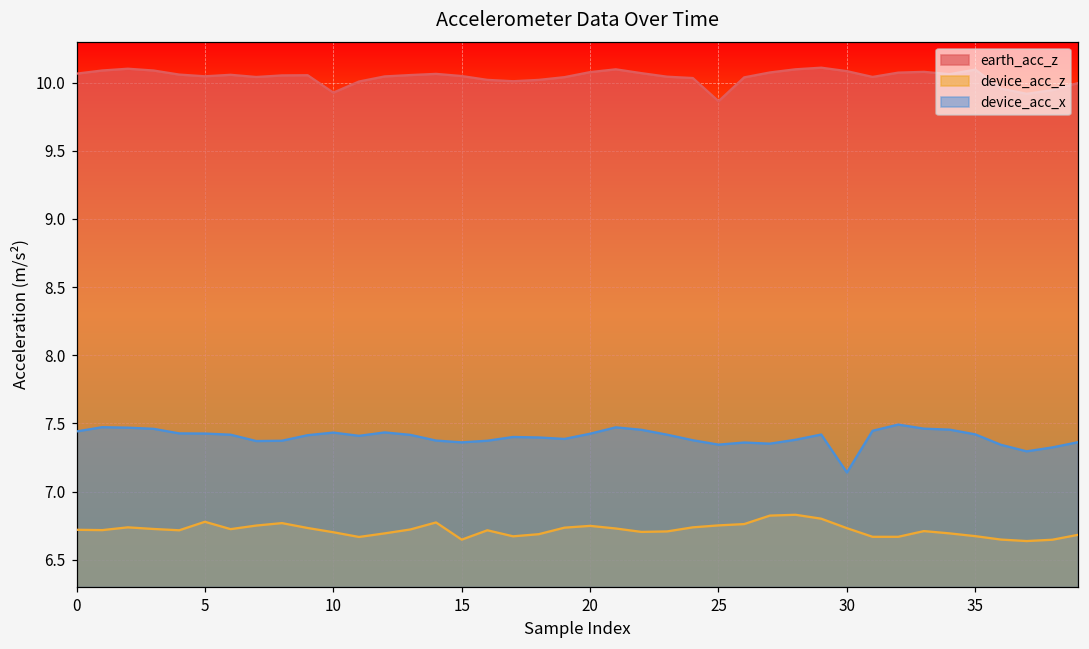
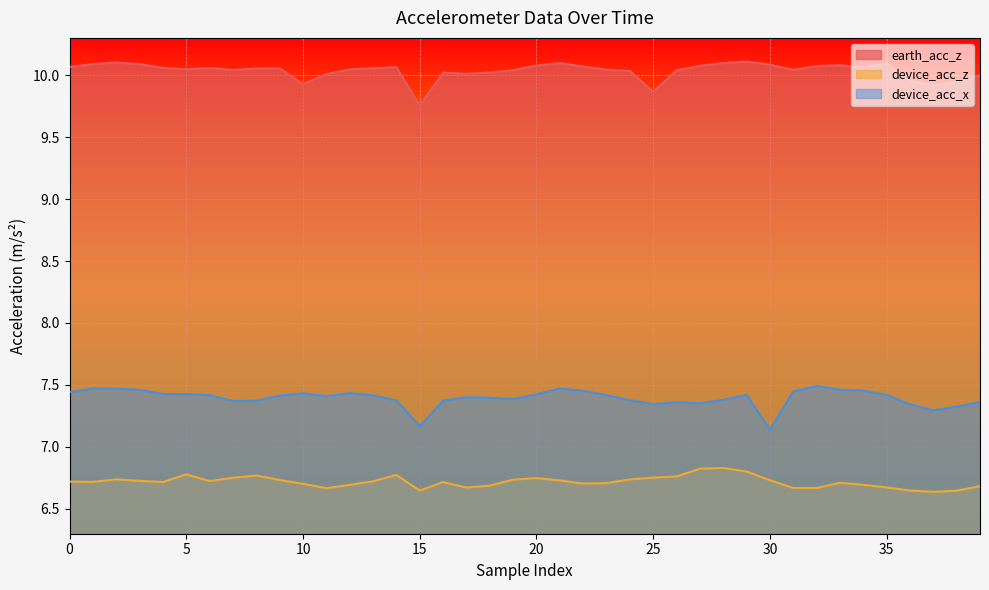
  {
    "earth_acc_z": {
      "0": 10.07,
      "5": 10.05,
      "10": 9.93,
-     "15": 10.05,
+     "15": 9.76,
      "20": 10.08,
      "25": 9.86,
      "30": 10.08
    },
    "device_acc_z": {
      "0": 6.72,
      "5": 6.78,
      "10": 6.70,
      "15": 6.65,
      "20": 6.75,
      "25": 6.75,
      "30": 6.73,
      "35": 6.67
    },
    "device_acc_x": {
      "0": 7.44,
      "5": 7.43,
      "10": 7.43,
-     "15": 7.36,
+     "15": 7.17,
      "20": 7.42,
      "25": 7.34,
      "30": 7.14,
      "35": 7.42
    }
  }
